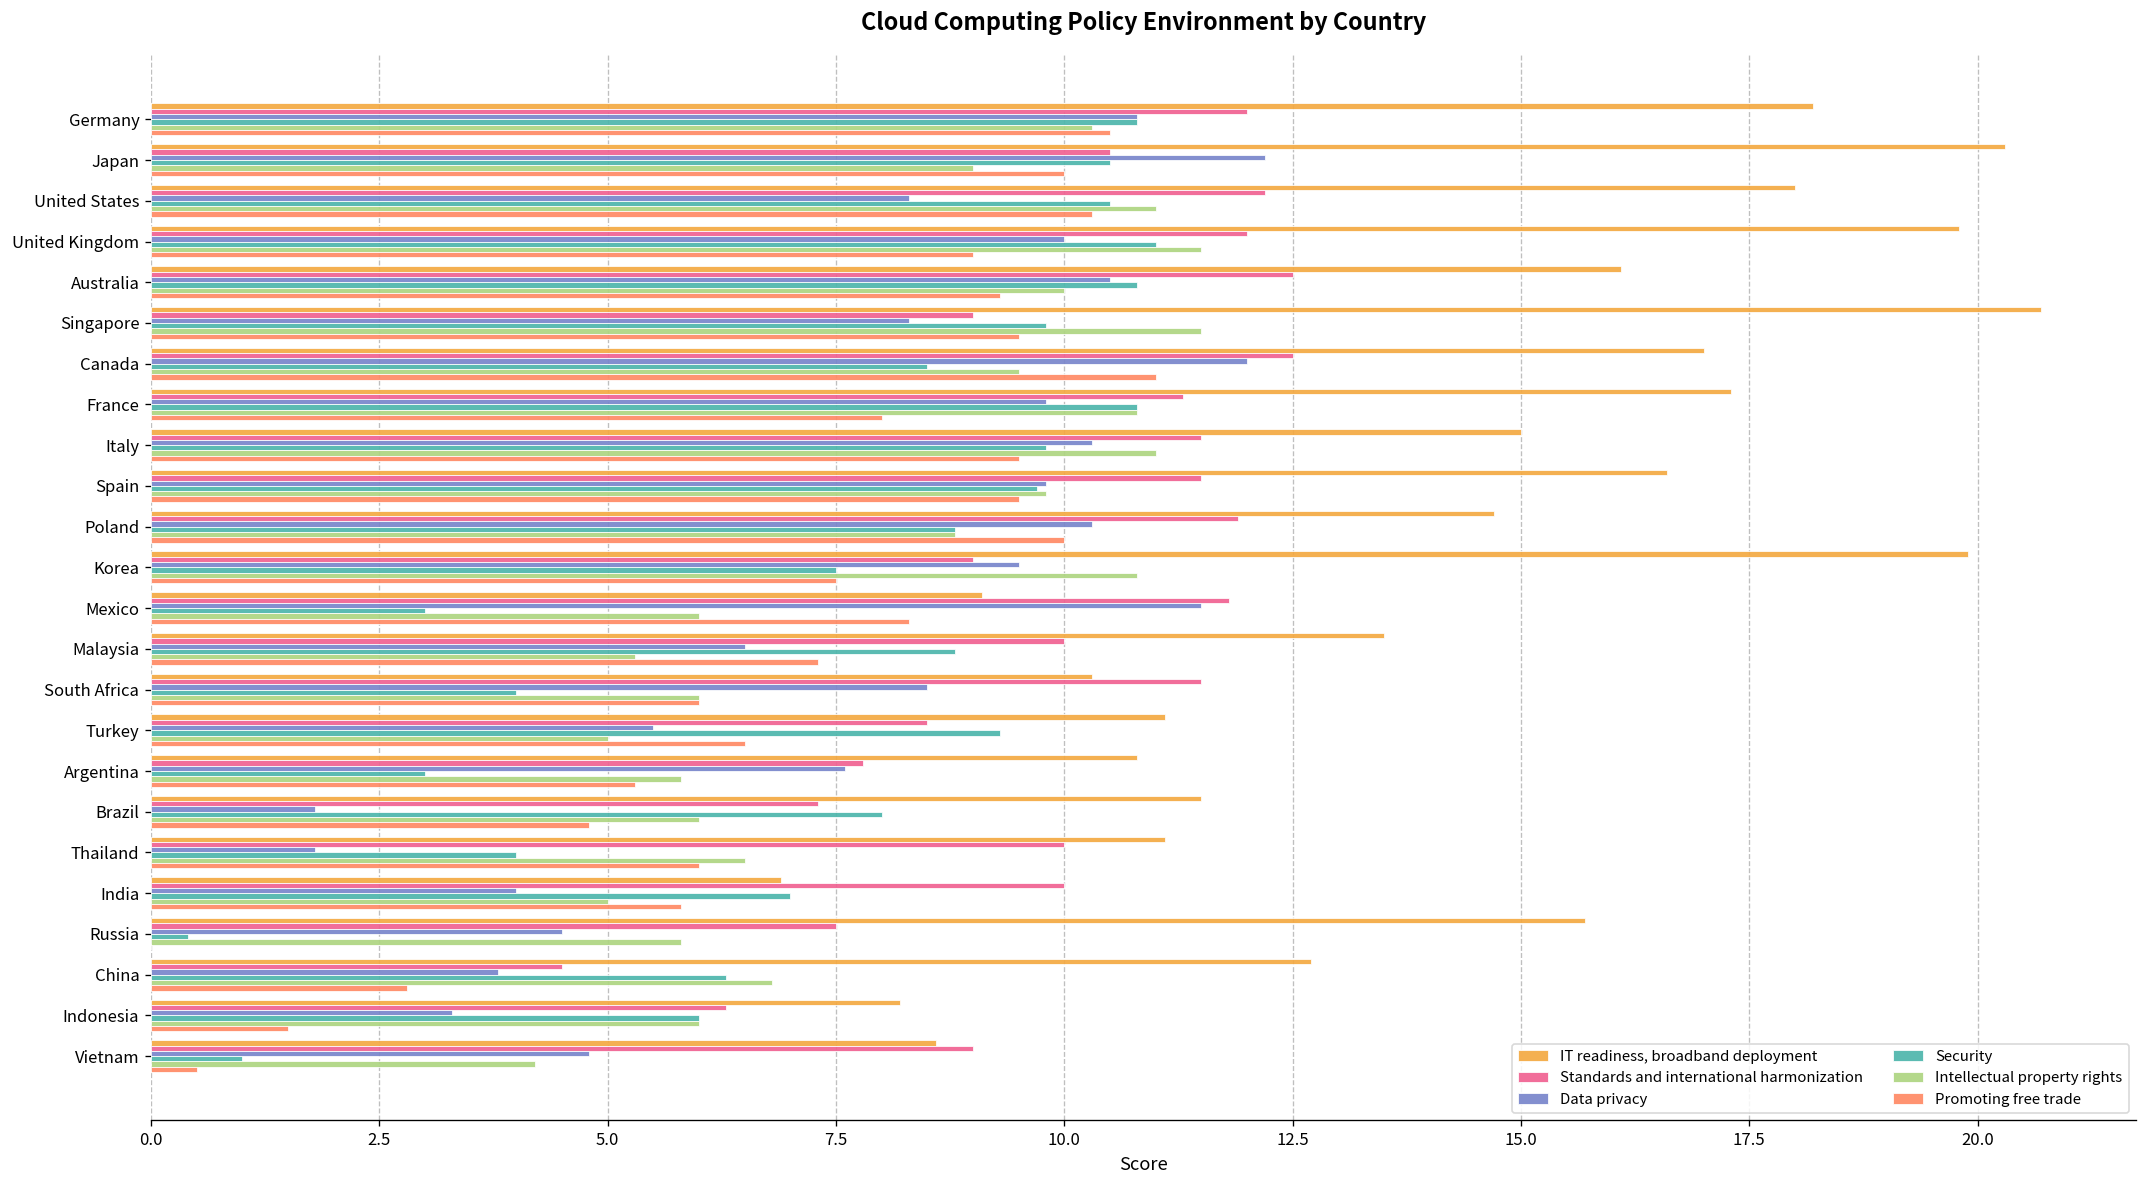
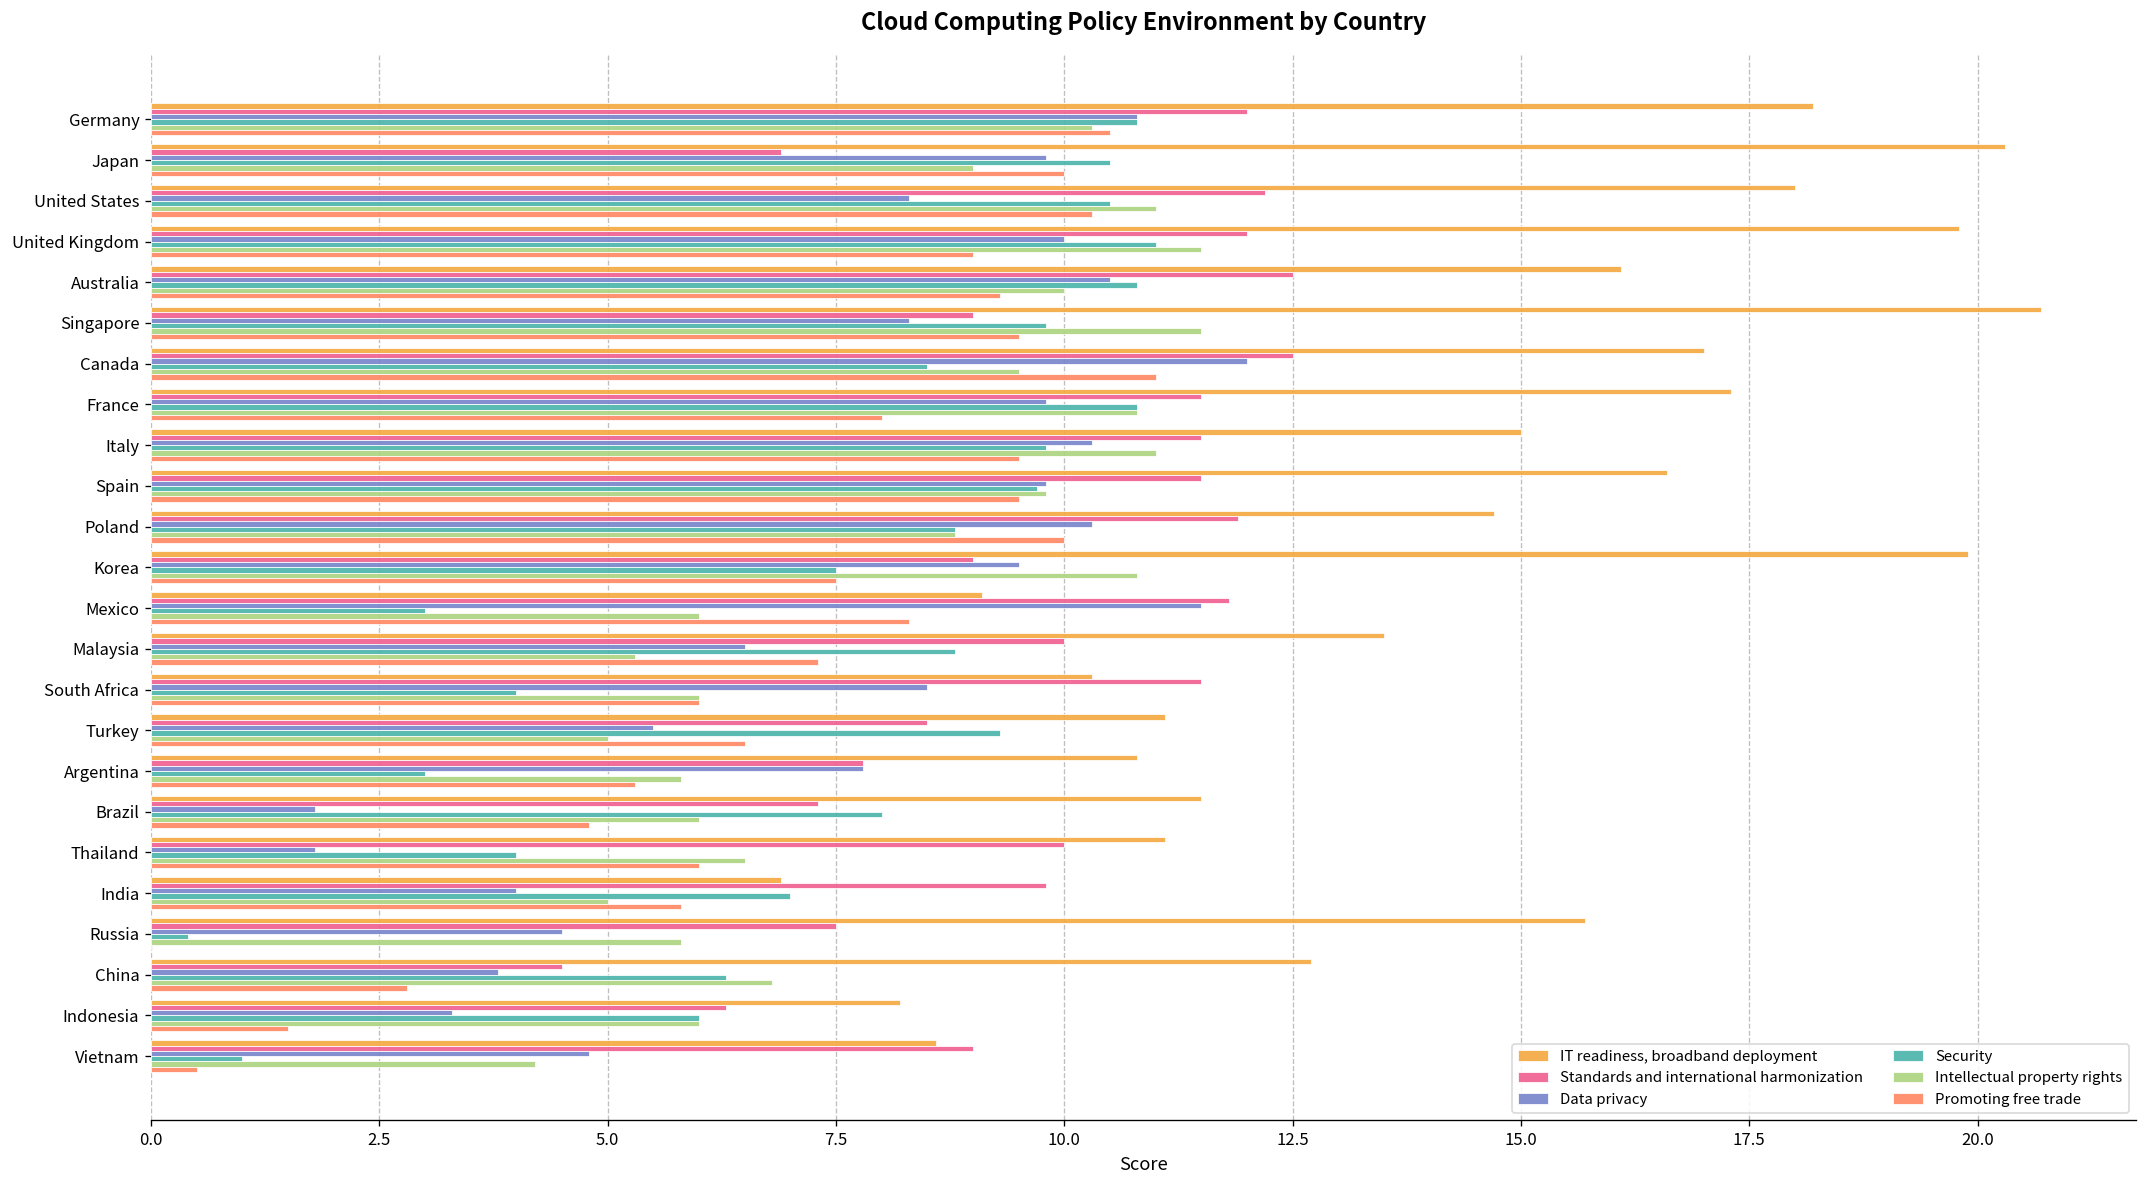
  {
    "Standards and international harmonization": {
      "Germany": 12.0,
-     "Japan": 10.5,
+     "Japan": 6.9,
      "United States": 12.2,
      "United Kingdom": 12.0,
      "Australia": 12.5,
      "Singapore": 9.0,
      "Canada": 12.5,
-     "France": 11.3,
+     "France": 11.5,
      "Italy": 11.5,
      "Spain": 11.5,
      "Poland": 11.9,
      "Korea": 9.0,
      "Mexico": 11.8,
      "Malaysia": 10.0,
      "South Africa": 11.5,
      "Turkey": 8.5,
      "Argentina": 7.8,
      "Brazil": 7.3,
      "Thailand": 10.0,
-     "India": 10.0,
+     "India": 9.8,
      "Russia": 7.5,
      "China": 4.5,
      "Indonesia": 6.3,
      "Vietnam": 9.0
    },
    "Data privacy": {
      "Germany": 10.8,
-     "Japan": 12.2,
+     "Japan": 9.8,
      "United States": 8.3,
      "United Kingdom": 10.0,
      "Australia": 10.5,
      "Singapore": 8.3,
      "Canada": 12.0,
      "France": 9.8,
      "Italy": 10.3,
      "Spain": 9.8,
      "Poland": 10.3,
      "Korea": 9.5,
      "Mexico": 11.5,
      "Malaysia": 6.5,
      "South Africa": 8.5,
      "Turkey": 5.5,
-     "Argentina": 7.6,
+     "Argentina": 7.8,
      "Brazil": 1.8,
      "Thailand": 1.8,
      "India": 4.0,
      "Russia": 4.5,
      "China": 3.8,
      "Indonesia": 3.3,
      "Vietnam": 4.8
    },
    "Security": {
      "Germany": 10.8,
      "Japan": 10.5,
      "United States": 10.5,
      "United Kingdom": 11.0,
      "Australia": 10.8,
      "Singapore": 9.8,
      "Canada": 8.5,
      "France": 10.8,
      "Italy": 9.8,
      "Spain": 9.7,
      "Poland": 8.8,
      "Korea": 7.5,
      "Mexico": 3.0,
      "Malaysia": 8.8,
      "South Africa": 4.0,
      "Turkey": 9.3,
      "Argentina": 3.0,
      "Brazil": 8.0,
      "Thailand": 4.0,
      "India": 7.0,
      "Russia": 0.4,
      "China": 6.3,
      "Indonesia": 6.0,
      "Vietnam": 1.0
    },
    "Intellectual property rights": {
      "Germany": 10.3,
      "Japan": 9.0,
      "United States": 11.0,
      "United Kingdom": 11.5,
      "Australia": 10.0,
      "Singapore": 11.5,
      "Canada": 9.5,
      "France": 10.8,
      "Italy": 11.0,
      "Spain": 9.8,
      "Poland": 8.8,
      "Korea": 10.8,
      "Mexico": 6.0,
      "Malaysia": 5.3,
      "South Africa": 6.0,
      "Turkey": 5.0,
      "Argentina": 5.8,
      "Brazil": 6.0,
      "Thailand": 6.5,
      "India": 5.0,
      "Russia": 5.8,
      "China": 6.8,
      "Indonesia": 6.0,
      "Vietnam": 4.2
    }
  }
